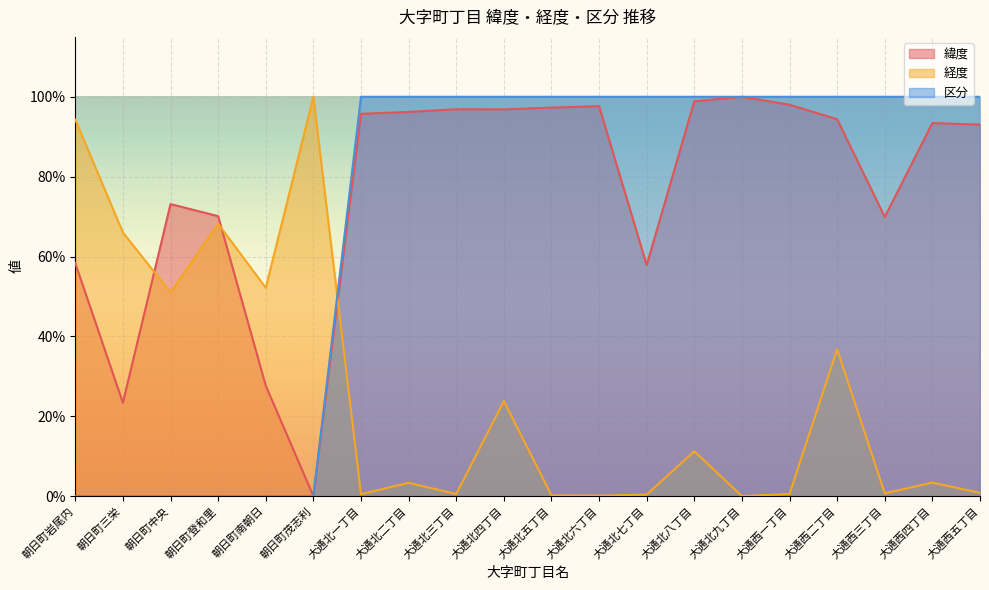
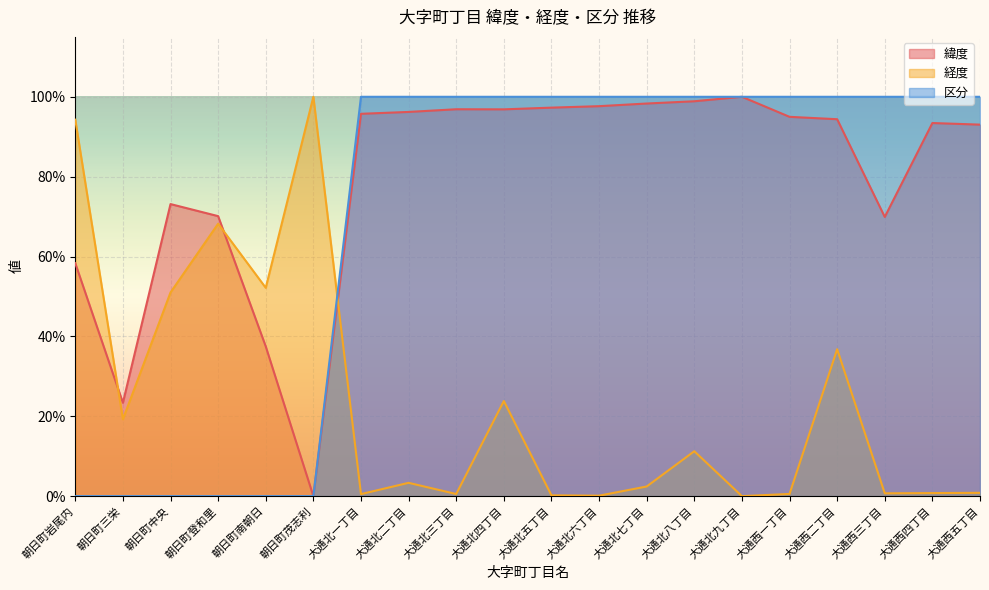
  {
    "緯度": {
      "朝日町岩尾内": "58%",
      "朝日町三栄": "23%",
      "朝日町中央": "73%",
      "朝日町登和里": "70%",
-     "朝日町南朝日": "28%",
+     "朝日町南朝日": "37%",
      "大通北一丁目": "96%",
      "大通北二丁目": "96%",
      "大通北三丁目": "97%",
      "大通北四丁目": "97%",
      "大通北五丁目": "97%",
      "大通北六丁目": "98%",
-     "大通北七丁目": "58%",
+     "大通北七丁目": "98%",
      "大通北八丁目": "99%",
-     "大通西一丁目": "98%",
+     "大通西一丁目": "95%",
      "大通西二丁目": "94%",
      "大通西三丁目": "70%",
      "大通西四丁目": "93%",
      "大通西五丁目": "93%"
    },
    "経度": {
      "朝日町岩尾内": "94%",
-     "朝日町三栄": "66%",
+     "朝日町三栄": "19%",
      "朝日町中央": "51%",
      "朝日町登和里": "68%",
      "朝日町南朝日": "52%",
      "朝日町茂志利": "100%",
      "大通北一丁目": "1%",
      "大通北二丁目": "3%",
      "大通北三丁目": "1%",
      "大通北四丁目": "24%",
      "大通北五丁目": "0%",
      "大通北六丁目": "0%",
-     "大通北七丁目": "0%",
+     "大通北七丁目": "2%",
      "大通北八丁目": "11%",
      "大通北九丁目": "0%",
      "大通西一丁目": "1%",
      "大通西二丁目": "37%",
      "大通西三丁目": "1%",
-     "大通西四丁目": "3%",
+     "大通西四丁目": "1%",
      "大通西五丁目": "1%"
    },
    "区分": {
      "朝日町岩尾内": "0%",
      "朝日町三栄": "0%",
      "朝日町中央": "0%",
      "朝日町登和里": "0%",
      "朝日町南朝日": "0%",
      "大通北一丁目": "100%",
      "大通北二丁目": "100%",
      "大通北三丁目": "100%",
      "大通北四丁目": "100%",
      "大通北五丁目": "100%",
      "大通北六丁目": "100%",
      "大通北七丁目": "100%",
      "大通北八丁目": "100%",
      "大通西一丁目": "100%",
      "大通西二丁目": "100%",
      "大通西三丁目": "100%",
      "大通西五丁目": "100%"
    }
  }
